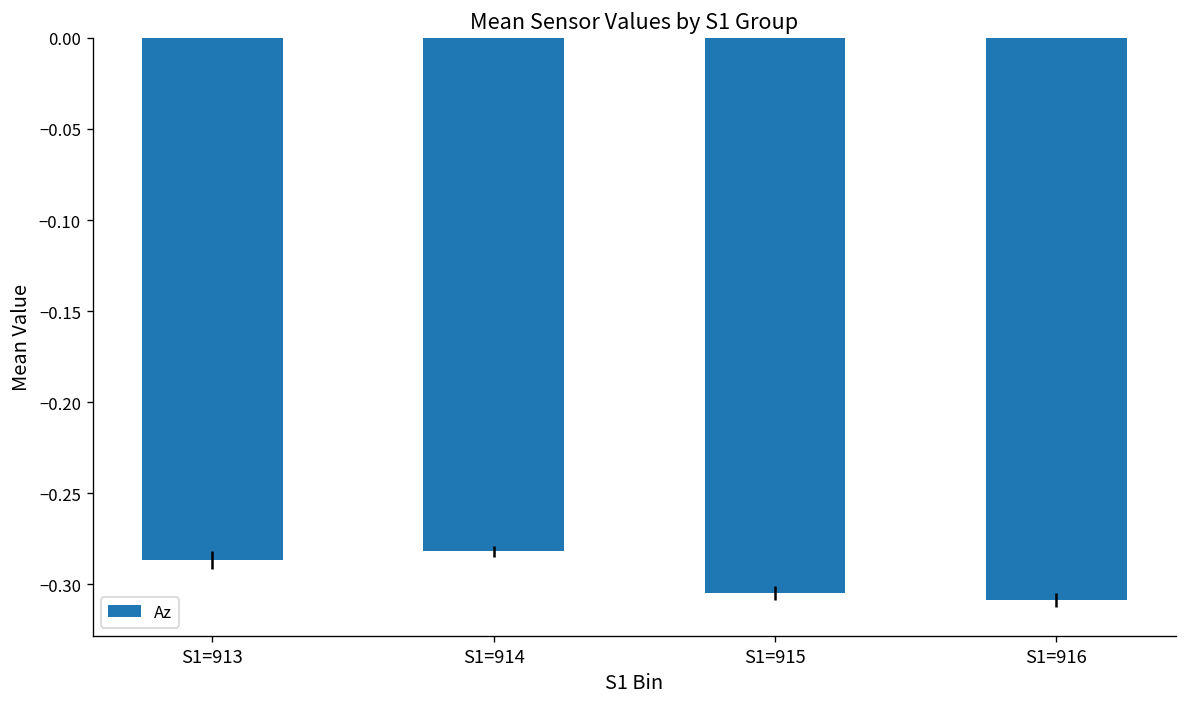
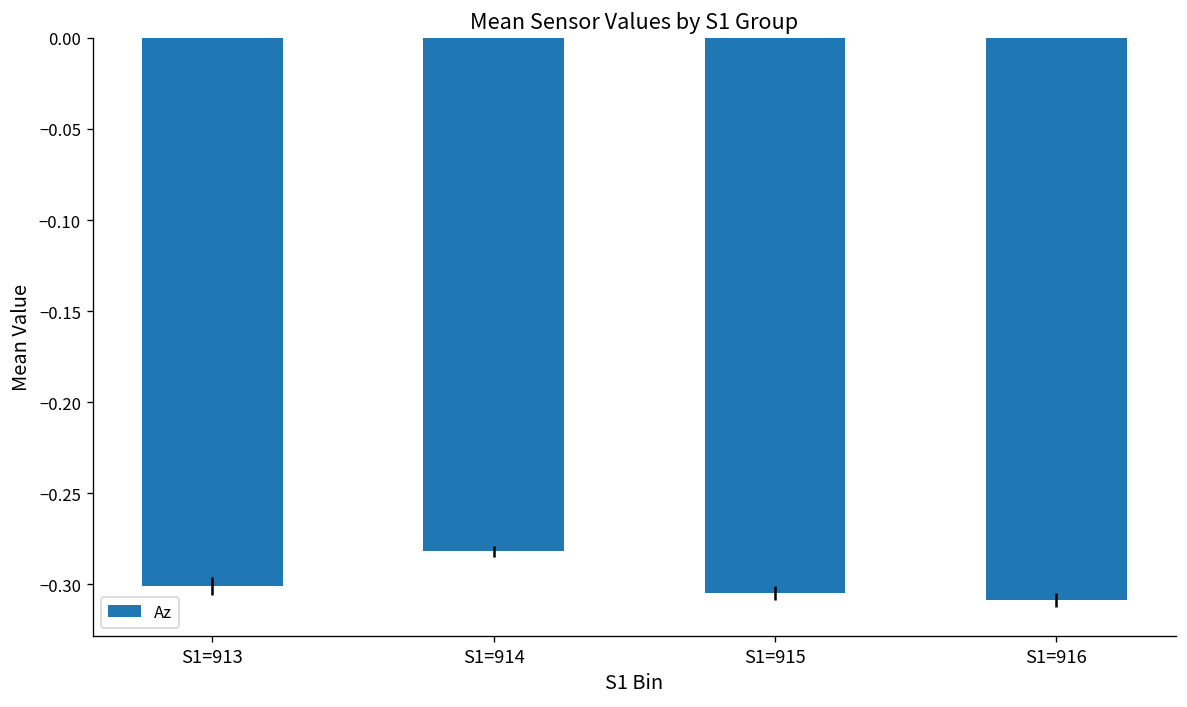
  {
-   "S1=913": -0.286,
+   "S1=913": -0.301,
    "S1=914": -0.282,
    "S1=915": -0.305,
    "S1=916": -0.309
  }
